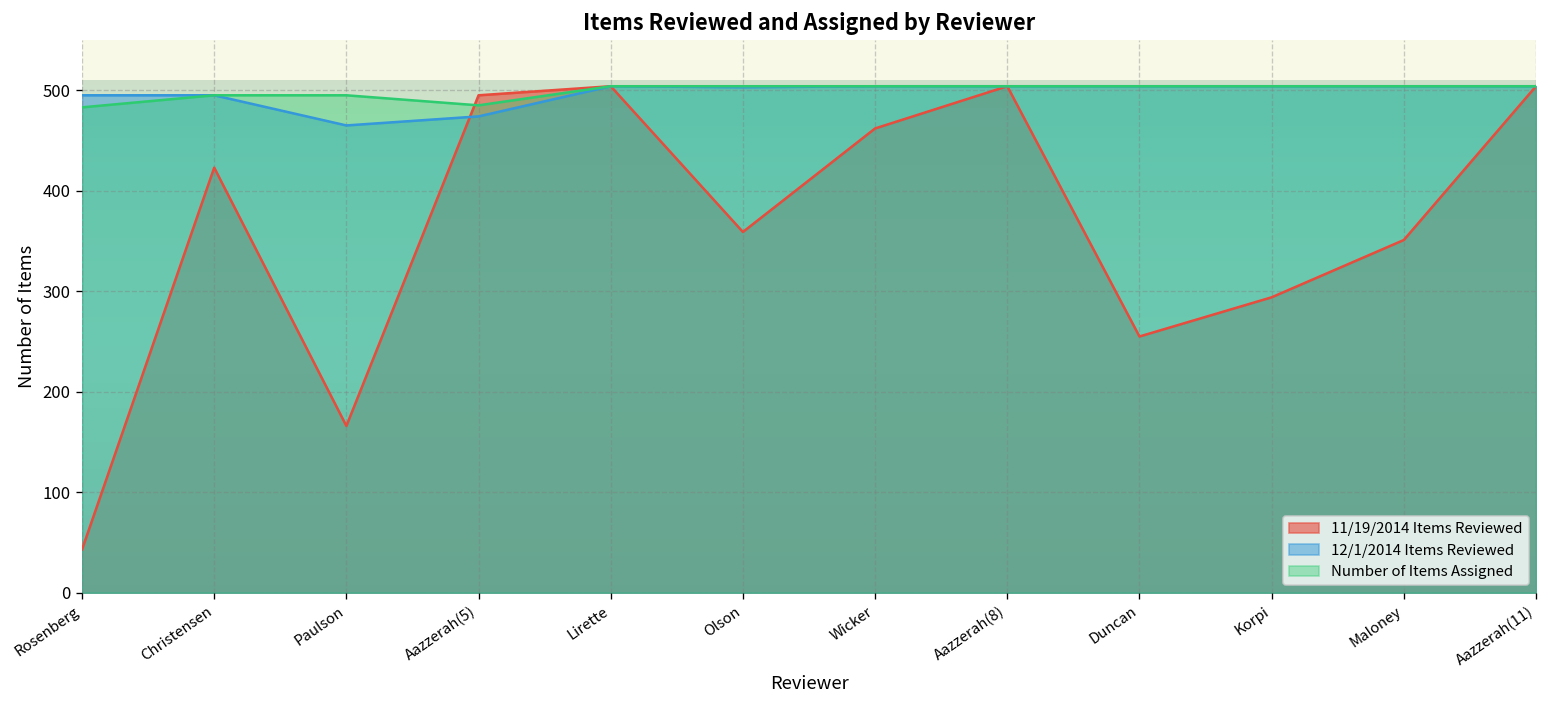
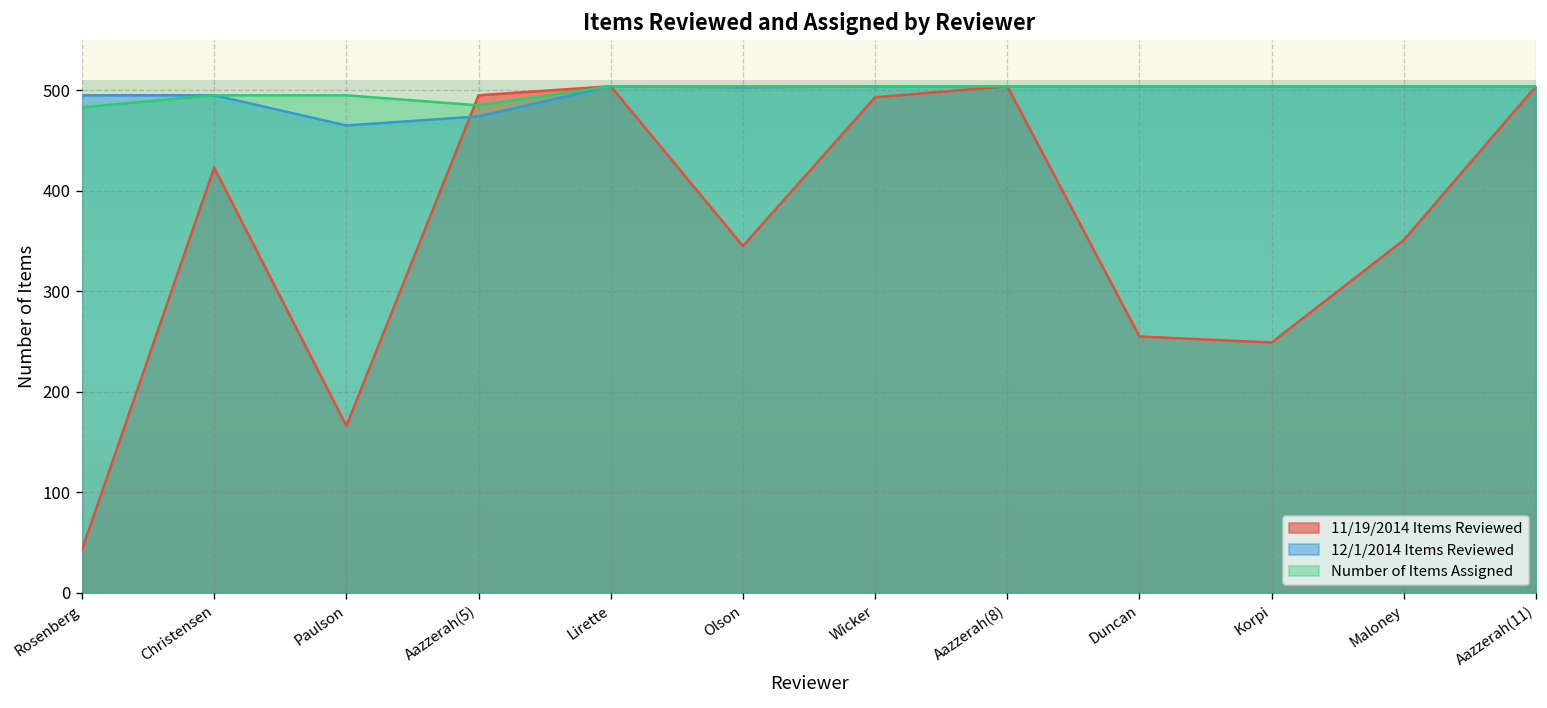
  {
    "11/19/2014 Items Reviewed": {
      "Rosenberg": 40,
      "Christensen": 420,
      "Paulson": 170,
      "Aazzerah(5)": 500,
-     "Olson": 360,
-     "Wicker": 460,
+     "Olson": 350,
+     "Wicker": 490,
      "Duncan": 260,
-     "Korpi": 290,
+     "Korpi": 250,
      "Maloney": 350
    },
    "12/1/2014 Items Reviewed": {
      "Rosenberg": 500,
      "Paulson": 470,
      "Aazzerah(5)": 470
    },
    "Number of Items Assigned": {
      "Rosenberg": 480,
      "Paulson": 500,
      "Aazzerah(5)": 490
    }
  }
